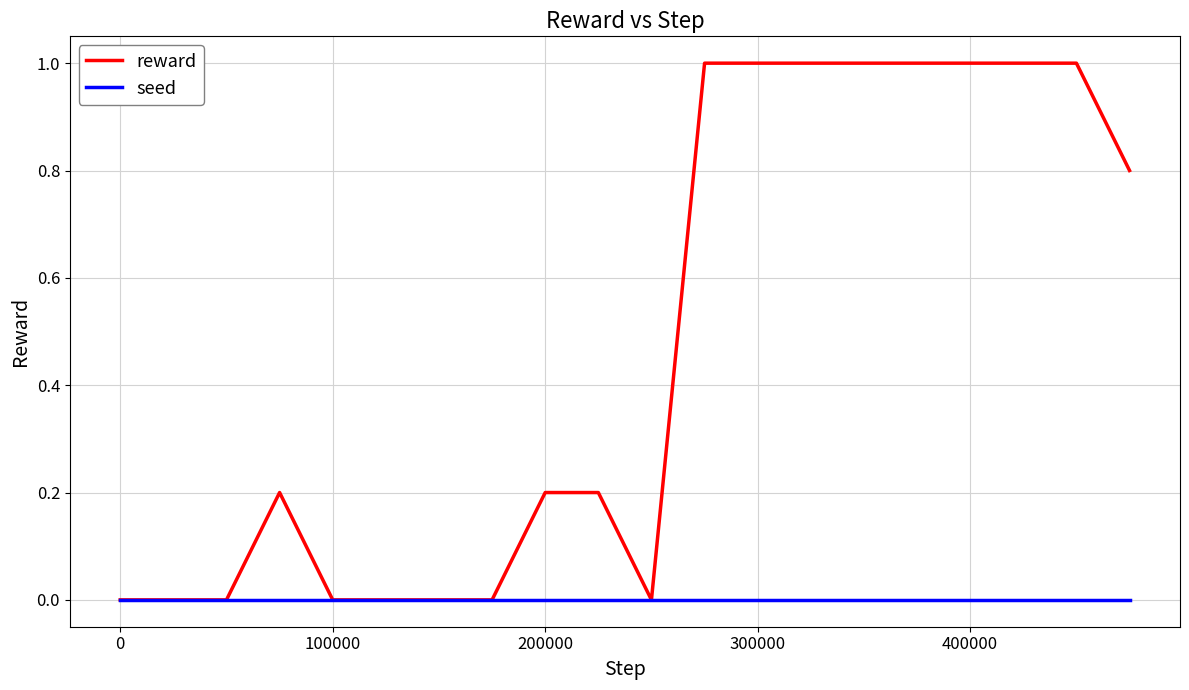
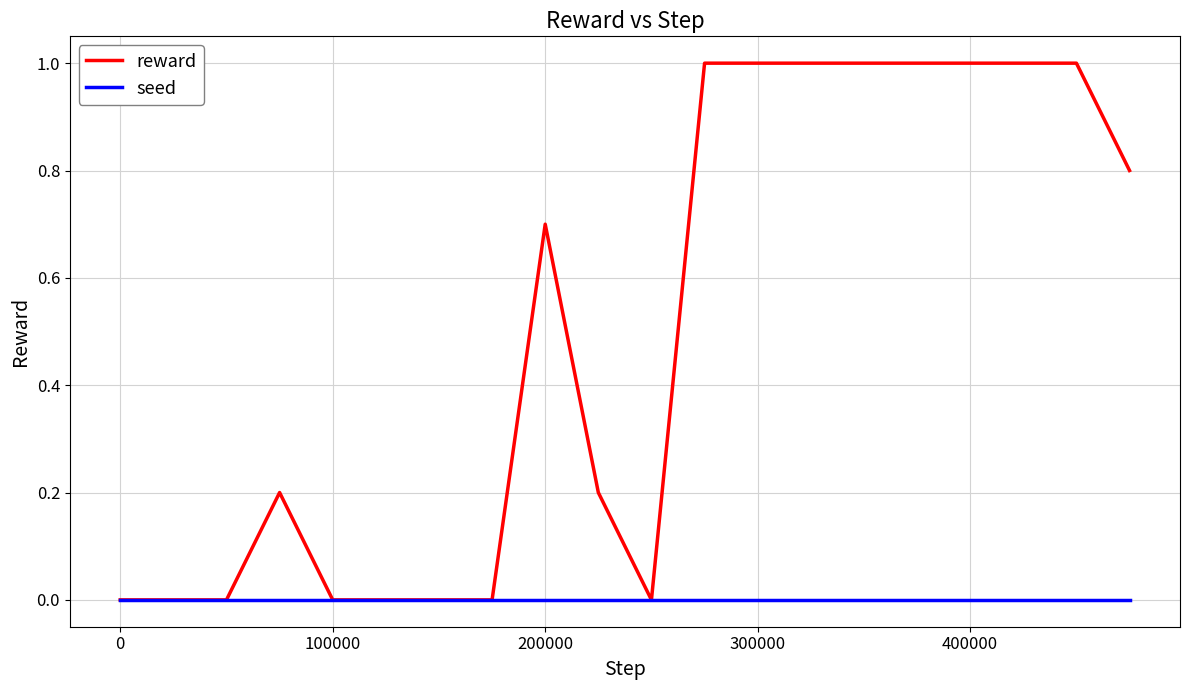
  {
    "reward": {
-     "200000": 0.2,
+     "200000": 0.7,
      "300000": 1.0,
      "400000": 1.0
    },
    "seed": {
      "200000": 0.0,
      "300000": 0.0,
      "400000": 0.0
    }
  }
